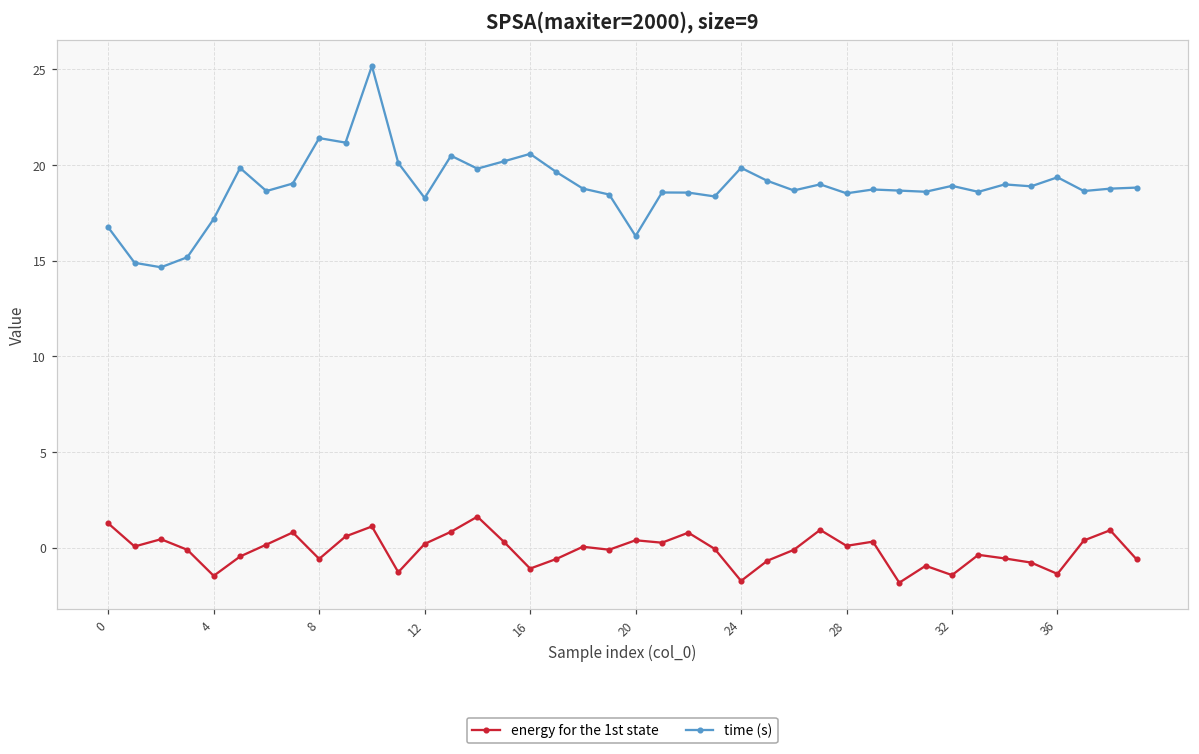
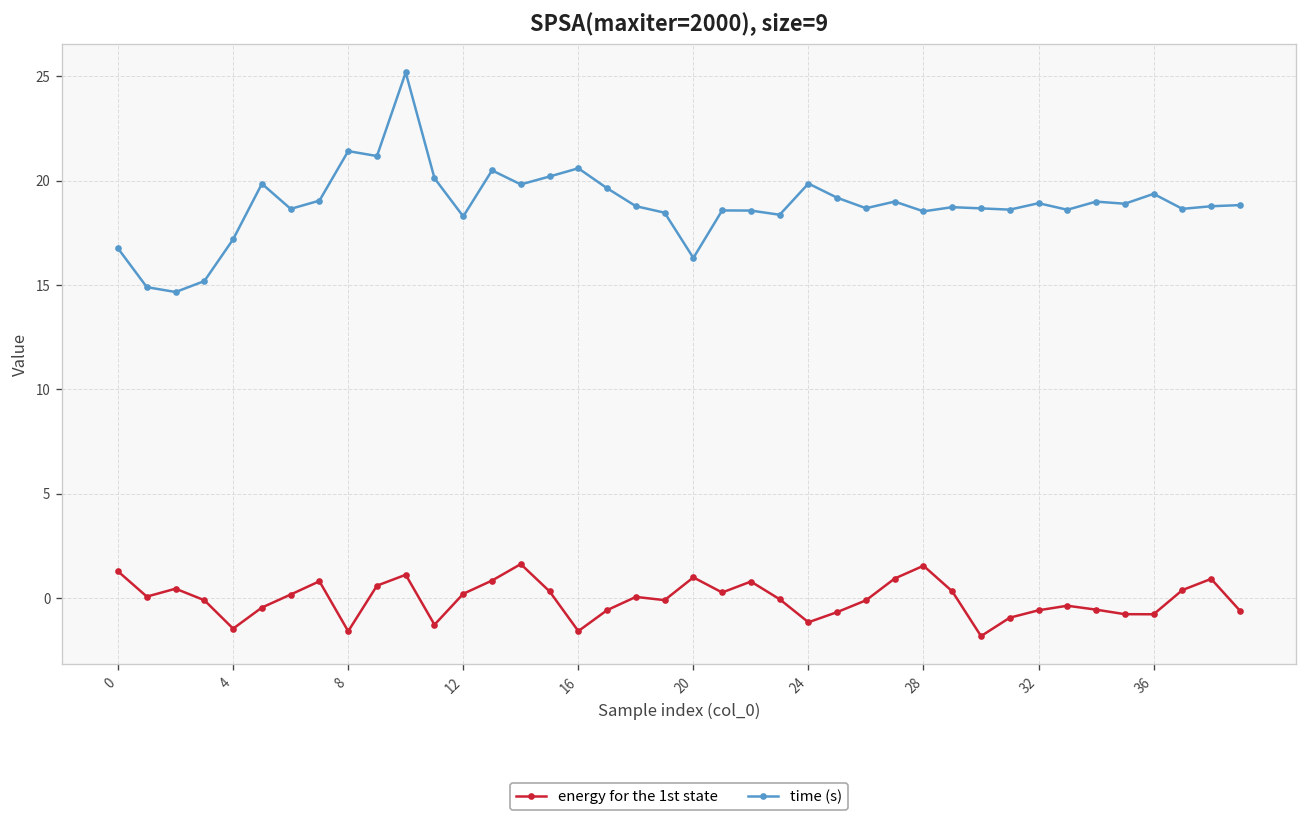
  {
    "energy for the 1st state": {
      "0": 1.3,
      "4": -1.5,
-     "8": -0.6,
+     "8": -1.6,
      "12": 0.2,
-     "16": -1.1,
-     "20": 0.4,
-     "24": -1.7,
-     "28": 0.1,
-     "32": -1.4,
-     "36": -1.4
+     "16": -1.6,
+     "20": 1.0,
+     "24": -1.2,
+     "28": 1.5,
+     "32": -0.6,
+     "36": -0.8
    },
    "time (s)": {
      "0": 16.7,
      "4": 17.2,
      "8": 21.4,
      "12": 18.3,
      "16": 20.6,
      "20": 16.3,
      "24": 19.9,
      "28": 18.5,
      "32": 18.9,
      "36": 19.4
    }
  }
